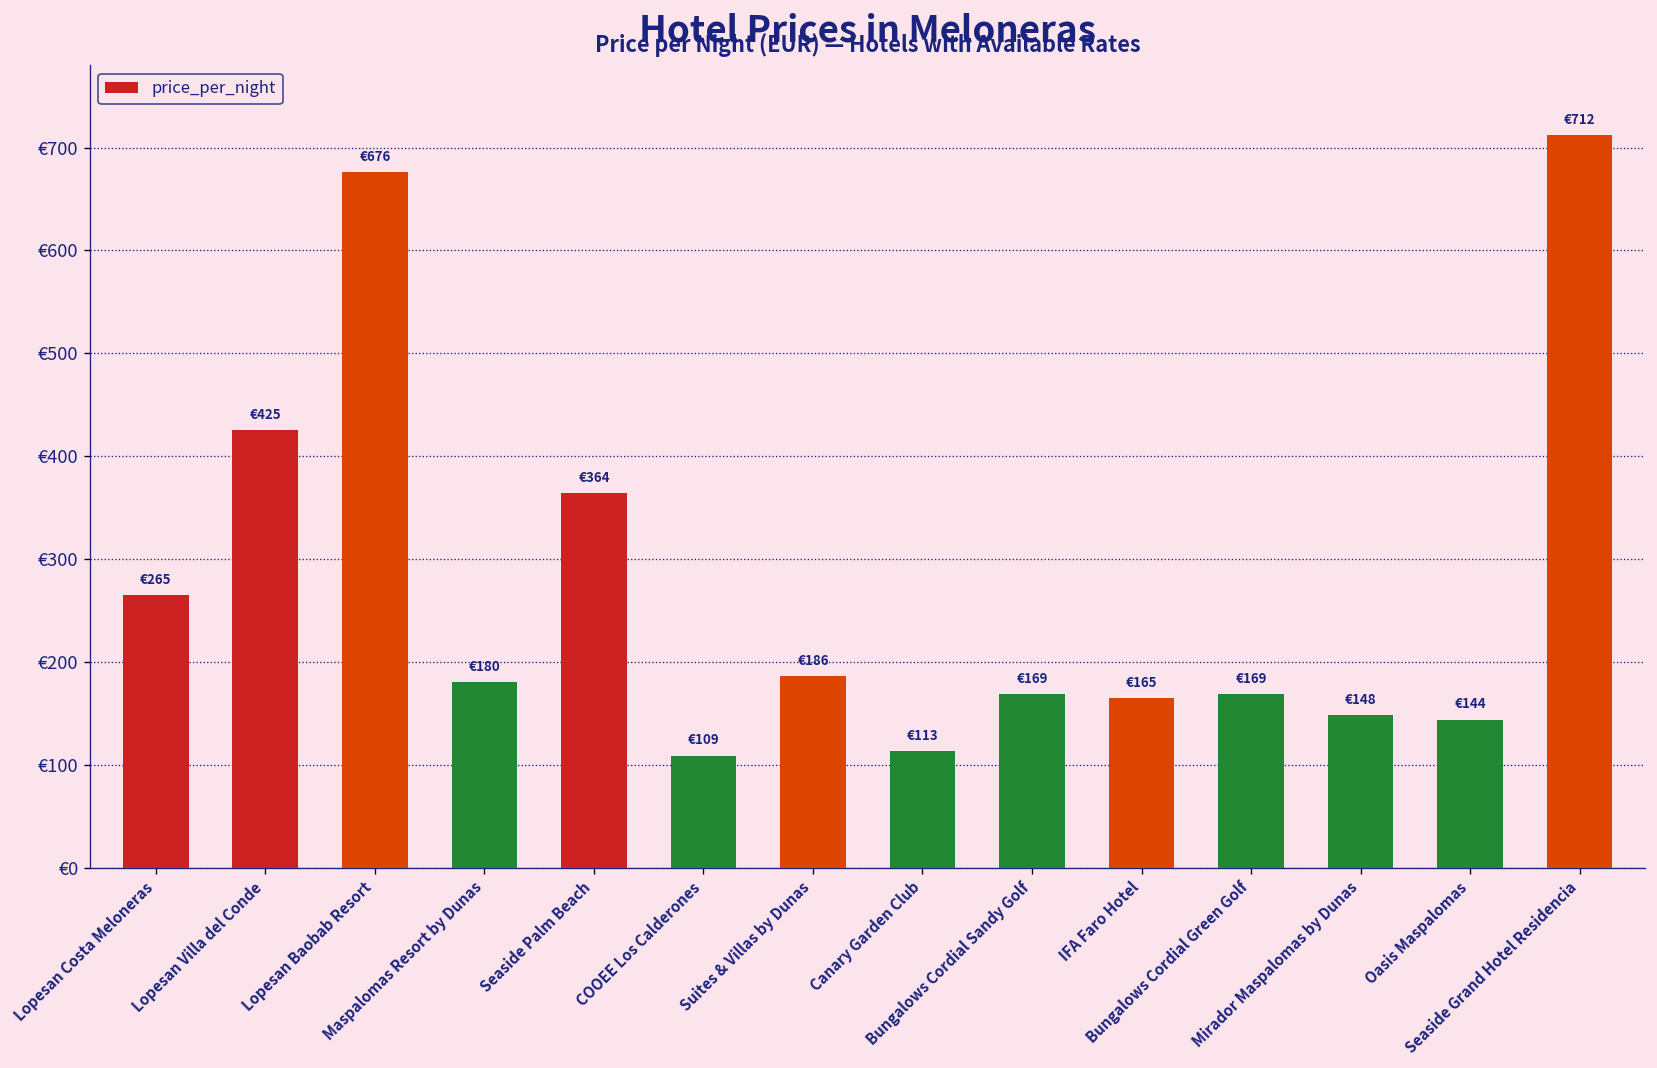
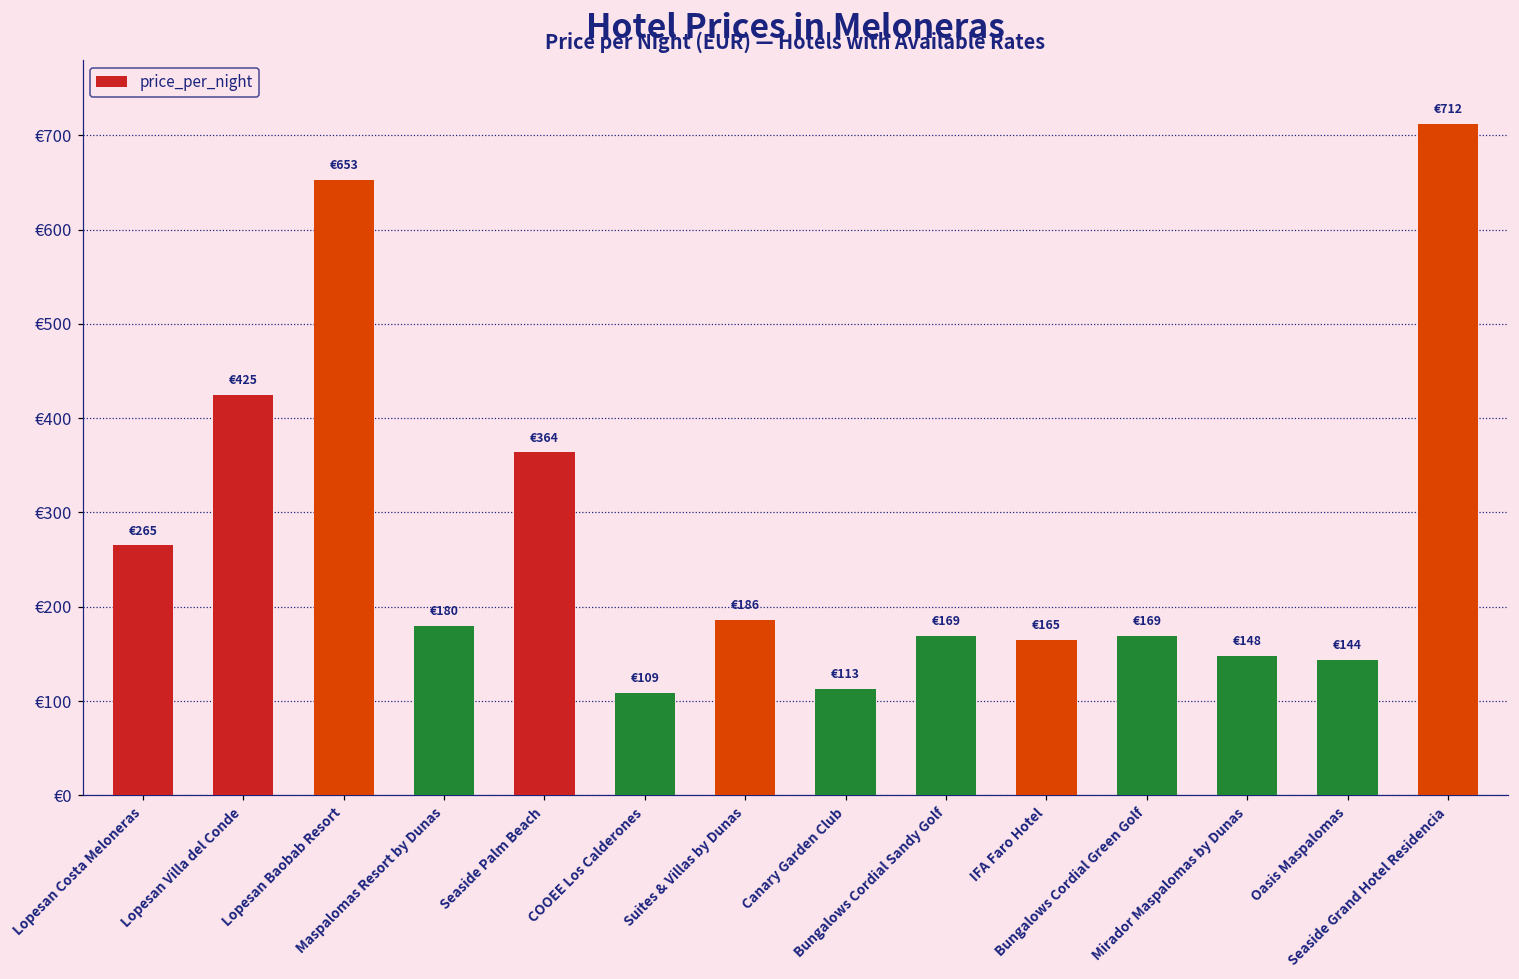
  {
    "Lopesan Costa Meloneras": "€265",
    "Lopesan Villa del Conde": "€425",
-   "Lopesan Baobab Resort": "€676",
+   "Lopesan Baobab Resort": "€653",
    "Maspalomas Resort by Dunas": "€180",
    "Seaside Palm Beach": "€364",
    "COOEE Los Calderones": "€109",
    "Suites & Villas by Dunas": "€186",
    "Canary Garden Club": "€113",
    "Bungalows Cordial Sandy Golf": "€169",
    "IFA Faro Hotel": "€165",
    "Bungalows Cordial Green Golf": "€169",
    "Mirador Maspalomas by Dunas": "€148",
    "Oasis Maspalomas": "€144",
    "Seaside Grand Hotel Residencia": "€712"
  }
